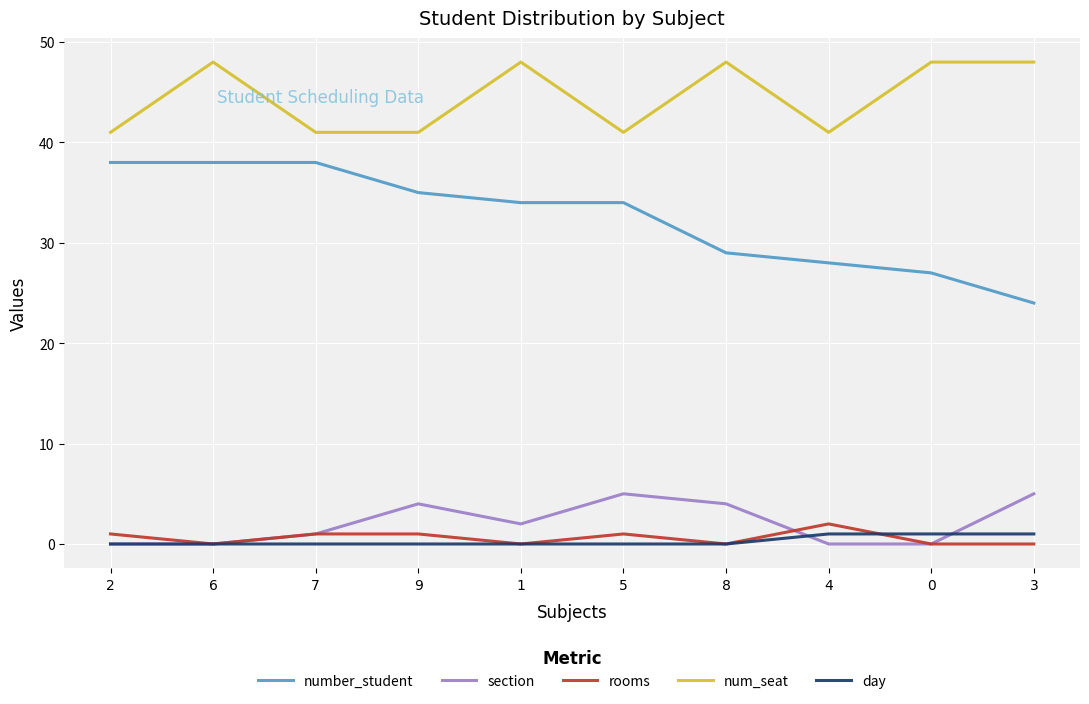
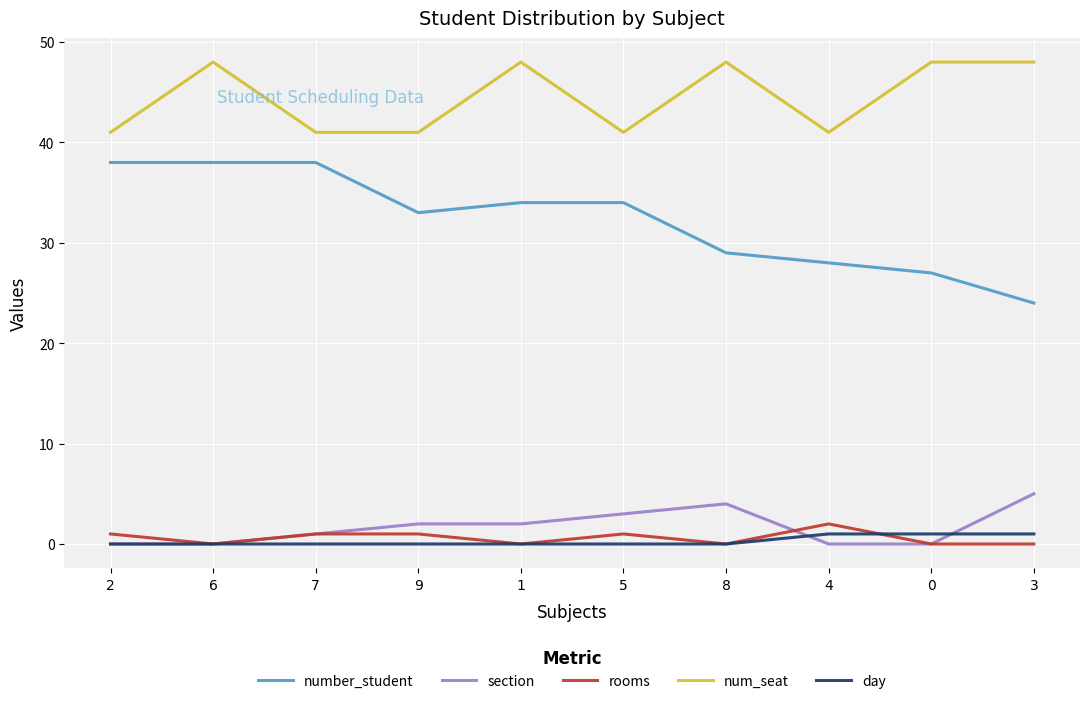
  {
    "number_student": {
      "2": 38,
      "6": 38,
      "7": 38,
-     "9": 35,
+     "9": 33,
      "1": 34,
      "5": 34,
      "8": 29,
      "4": 28,
      "0": 27,
      "3": 24
    },
    "section": {
-     "9": 4,
+     "9": 2,
      "1": 2,
-     "5": 5,
+     "5": 3,
      "8": 4,
      "4": 0,
      "3": 5
    },
    "rooms": {
      "2": 1,
      "9": 1,
      "5": 1,
      "4": 2,
      "3": 0
    },
    "num_seat": {
      "2": 41,
      "6": 48,
      "7": 41,
      "9": 41,
      "1": 48,
      "5": 41,
      "8": 48,
      "4": 41,
      "0": 48,
      "3": 48
    },
    "day": {
      "7": 0,
      "9": 0,
      "5": 0,
      "4": 1,
      "0": 1,
      "3": 1
    }
  }
